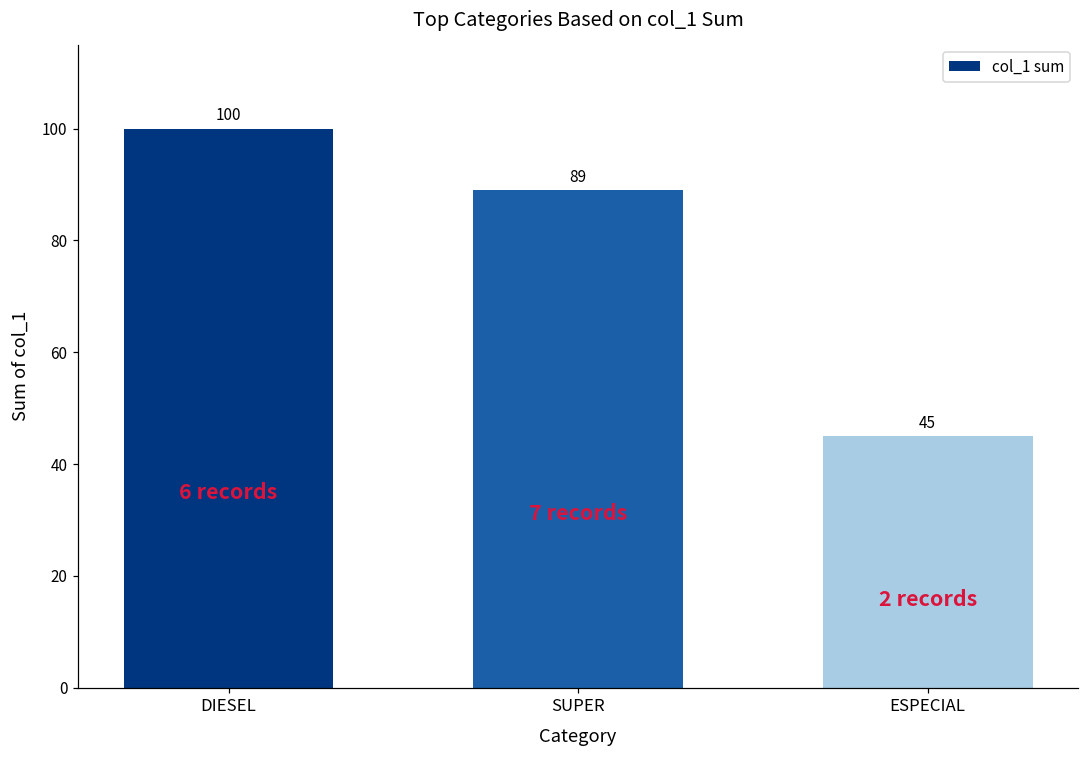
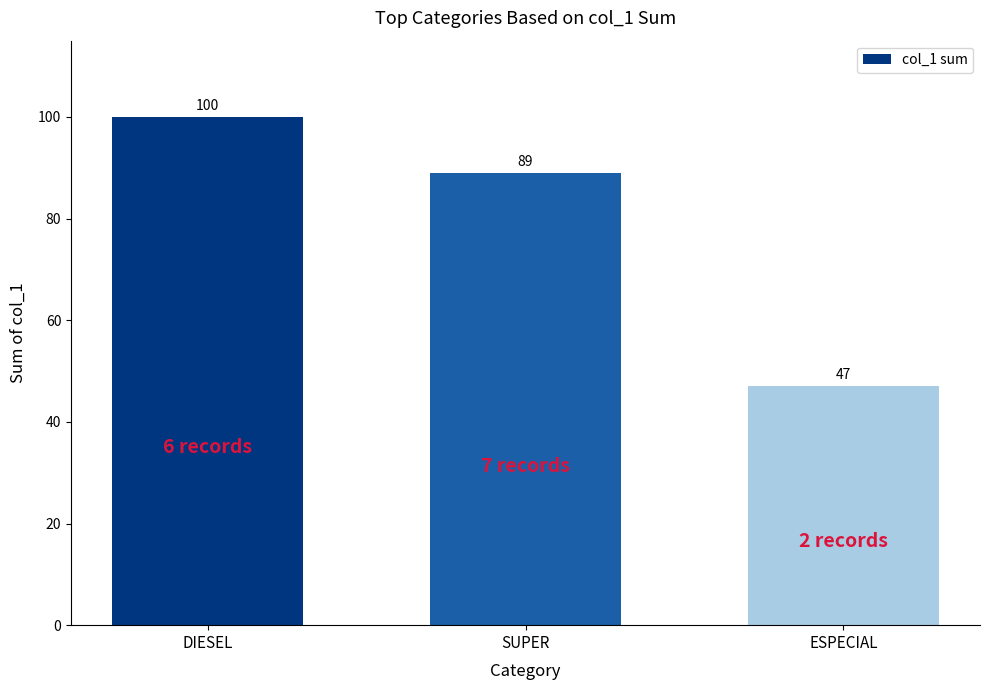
  {
    "DIESEL": 100,
    "SUPER": 89,
-   "ESPECIAL": 45
+   "ESPECIAL": 47
  }
